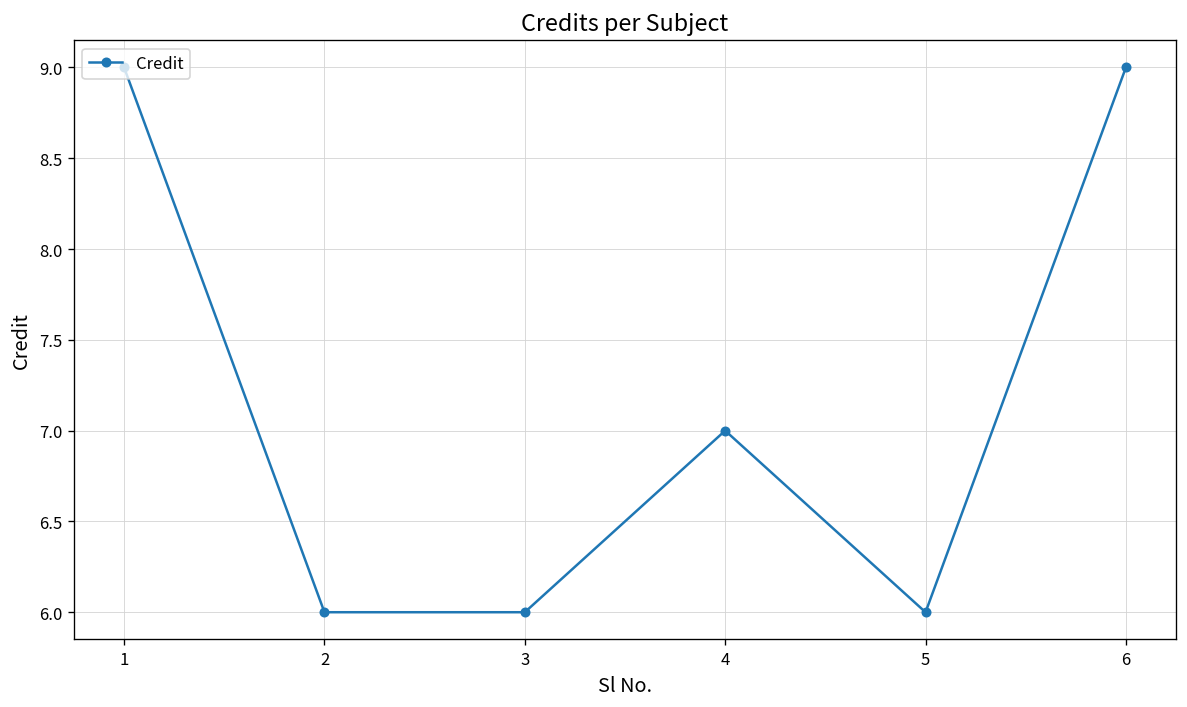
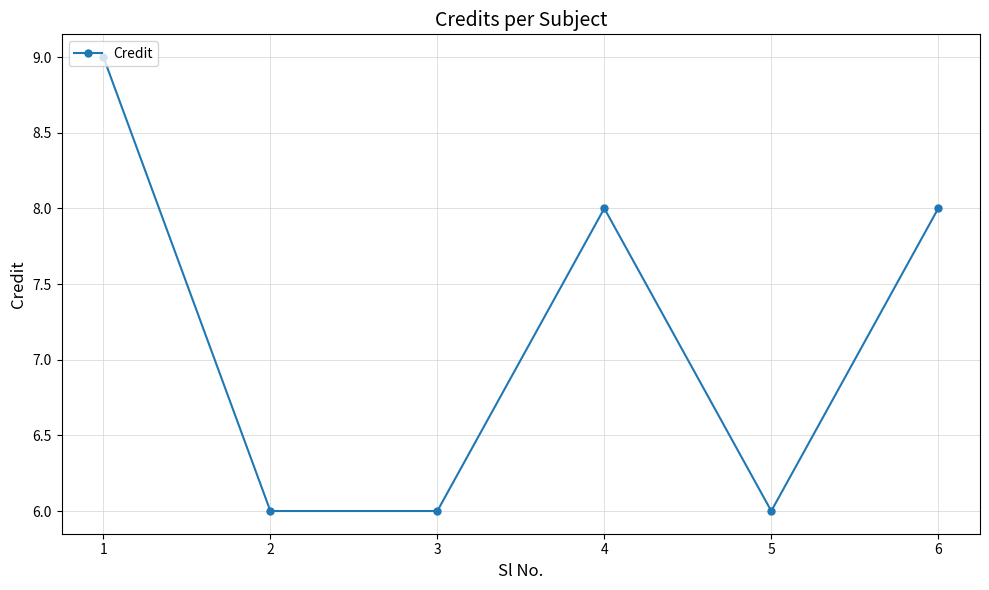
  {
    "2": 6,
    "3": 6,
-   "4": 7,
+   "4": 8,
    "5": 6,
-   "6": 9
+   "6": 8
  }
